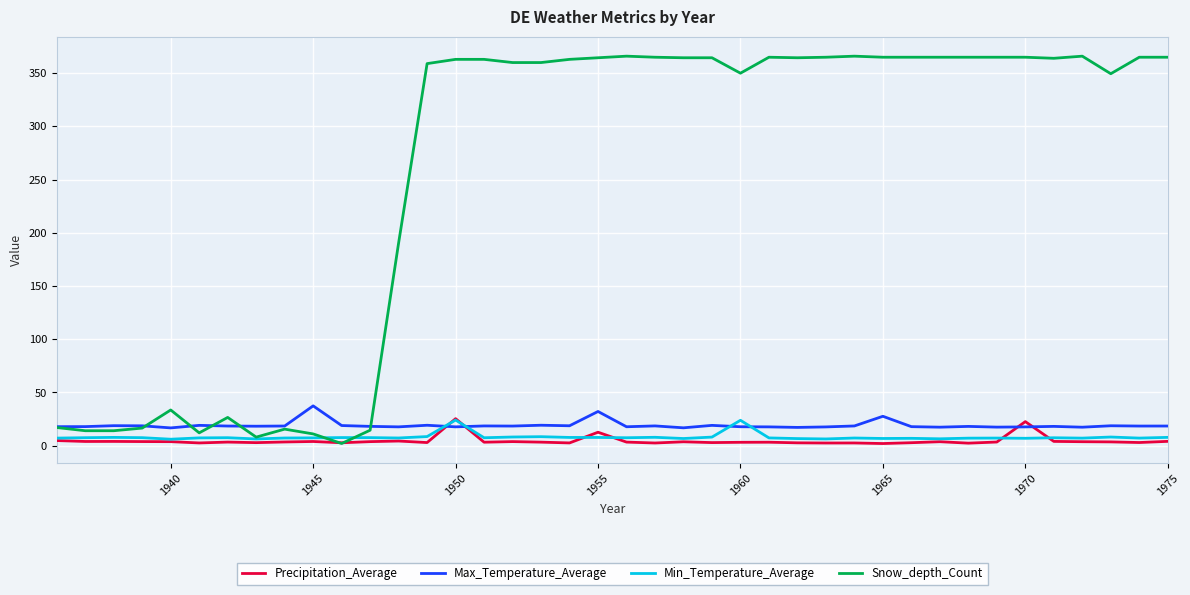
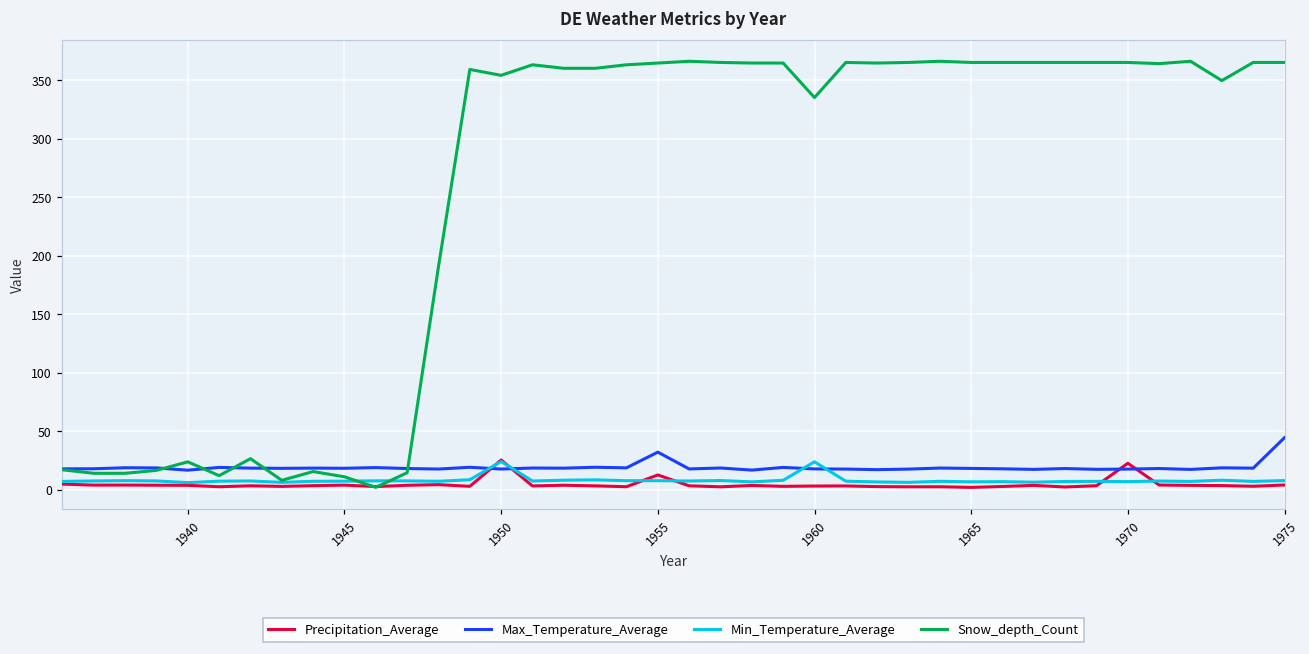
  {
    "Precipitation_Average": {
      "1945": 4,
      "1955": 13,
      "1960": 3,
      "1965": 2,
      "1970": 23,
      "1975": 4
    },
    "Max_Temperature_Average": {
      "1940": 17,
-     "1945": 37,
+     "1945": 18,
      "1950": 18,
      "1955": 32,
      "1960": 18,
-     "1965": 28,
+     "1965": 18,
      "1970": 18,
-     "1975": 18
+     "1975": 44
    },
    "Min_Temperature_Average": {
      "1945": 7,
      "1955": 8,
      "1960": 24,
      "1965": 7,
      "1970": 7,
      "1975": 8
    },
    "Snow_depth_Count": {
-     "1940": 34,
+     "1940": 24,
      "1945": 11,
-     "1950": 363,
+     "1950": 354,
      "1955": 365,
-     "1960": 350,
+     "1960": 335,
      "1965": 365,
      "1970": 365,
      "1975": 365
    }
  }
